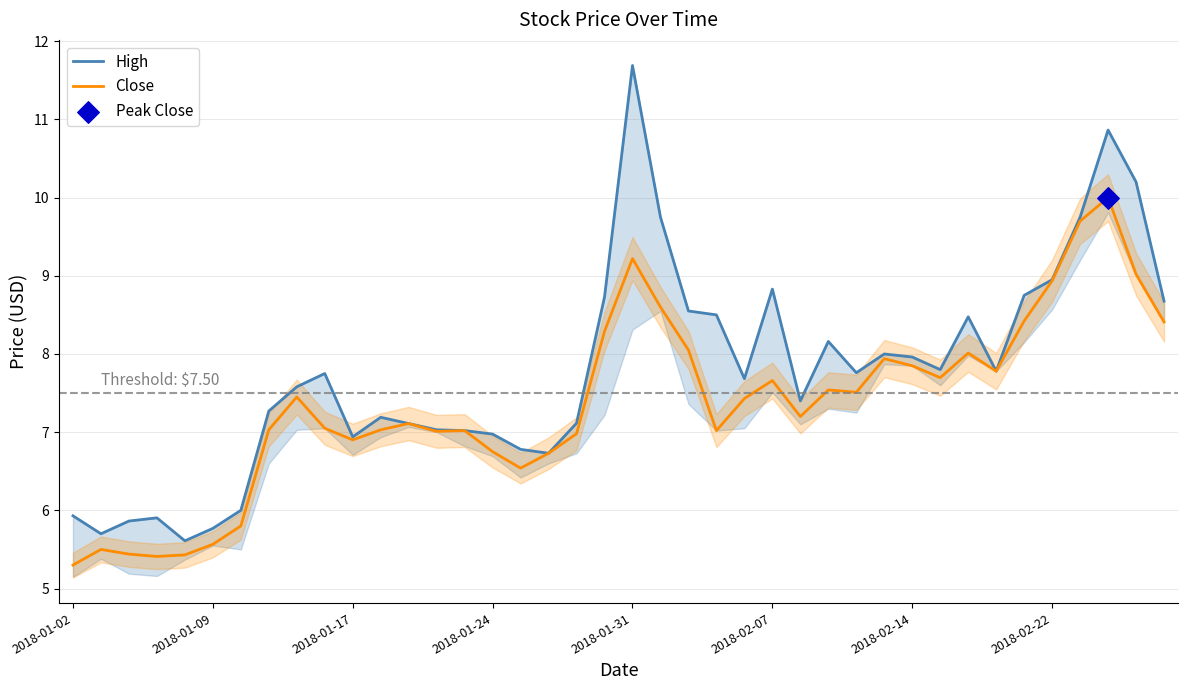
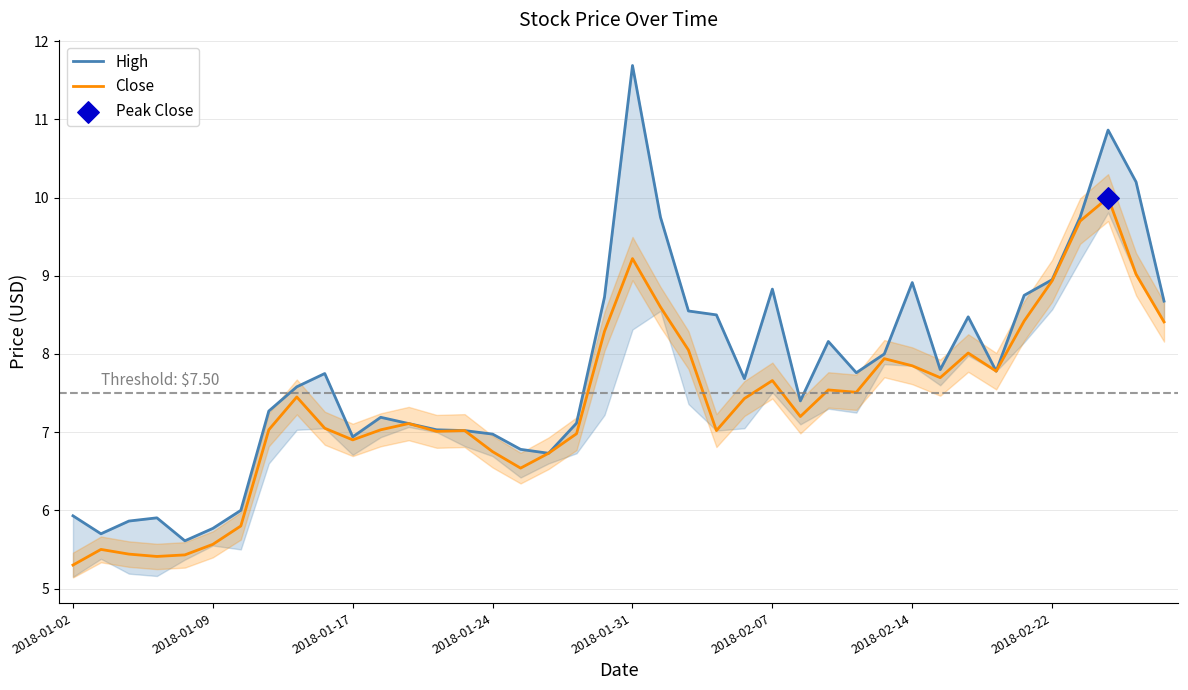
  {
    "High": {
      "2018-01-02": 5.9,
      "2018-01-09": 5.8,
      "2018-01-17": 6.9,
      "2018-01-31": 11.7,
      "2018-02-07": 8.8,
-     "2018-02-14": 8.0
+     "2018-02-14": 8.9
    }
  }
